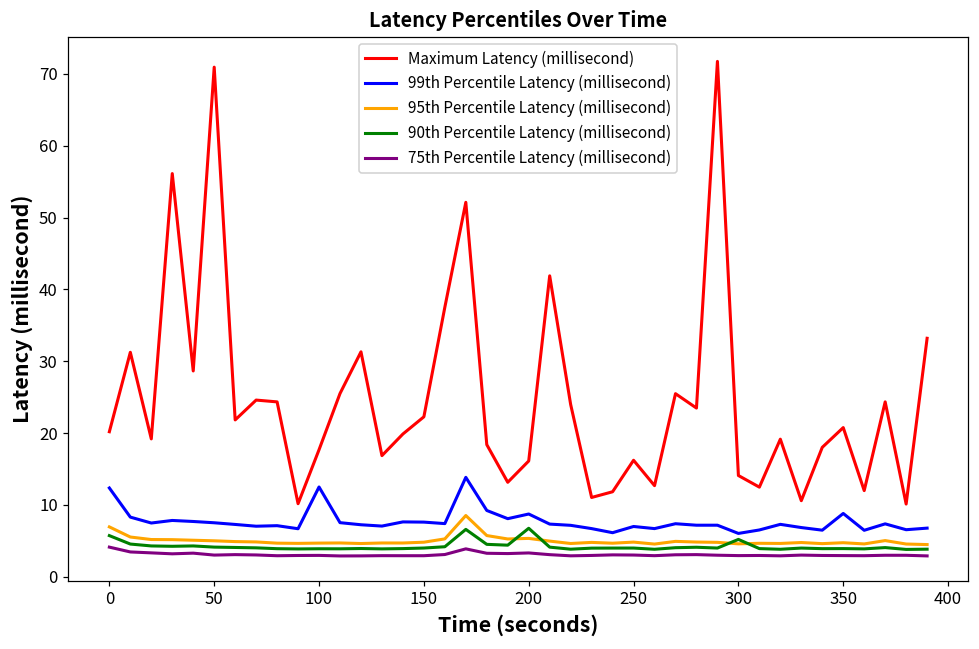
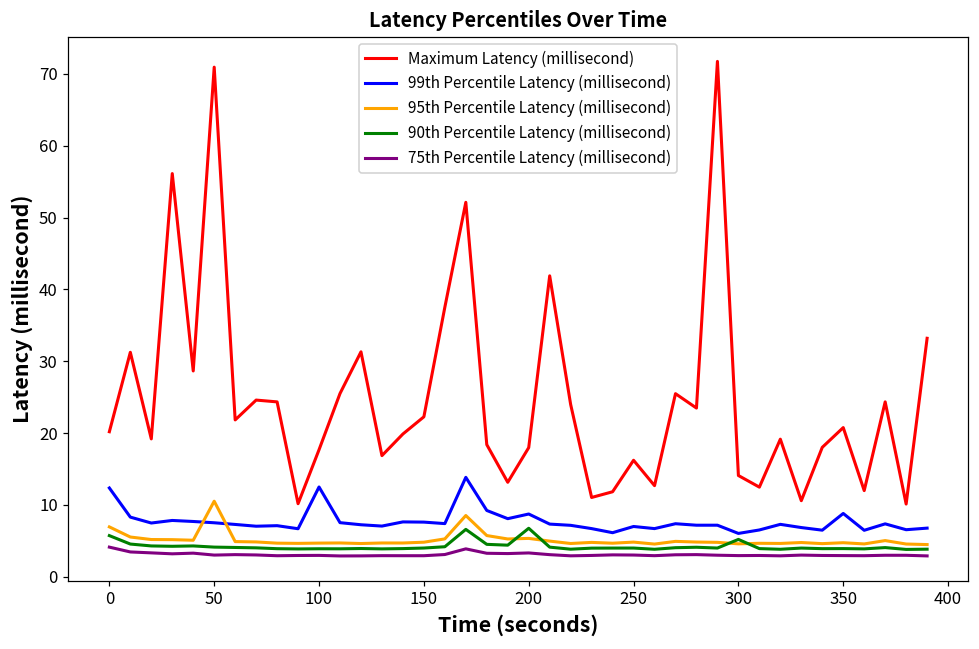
  {
    "Maximum Latency (millisecond)": {
      "0": 20,
      "50": 71,
      "100": 18,
      "150": 22,
-     "200": 16,
+     "200": 18,
      "250": 16,
      "300": 14,
      "350": 21
    },
    "99th Percentile Latency (millisecond)": {
      "0": 12,
      "50": 8,
      "100": 13,
      "150": 8,
      "200": 9,
      "250": 7,
      "300": 6,
      "350": 9
    },
    "95th Percentile Latency (millisecond)": {
      "0": 7,
-     "50": 5,
+     "50": 11,
      "100": 5,
      "150": 5,
      "200": 5,
      "250": 5,
      "300": 5,
      "350": 5
    },
    "90th Percentile Latency (millisecond)": {
      "0": 6,
      "50": 4,
      "100": 4,
      "150": 4,
      "200": 7,
      "250": 4,
      "300": 5,
      "350": 4
    },
    "75th Percentile Latency (millisecond)": {
      "0": 4,
      "50": 3,
      "100": 3,
      "150": 3,
      "200": 3,
      "250": 3,
      "300": 3,
      "350": 3
    }
  }
